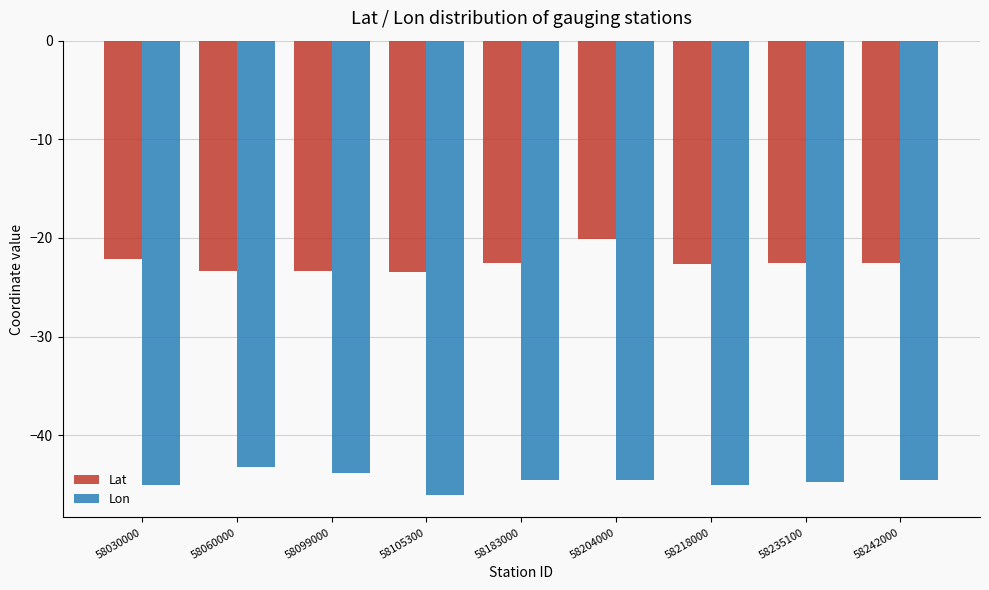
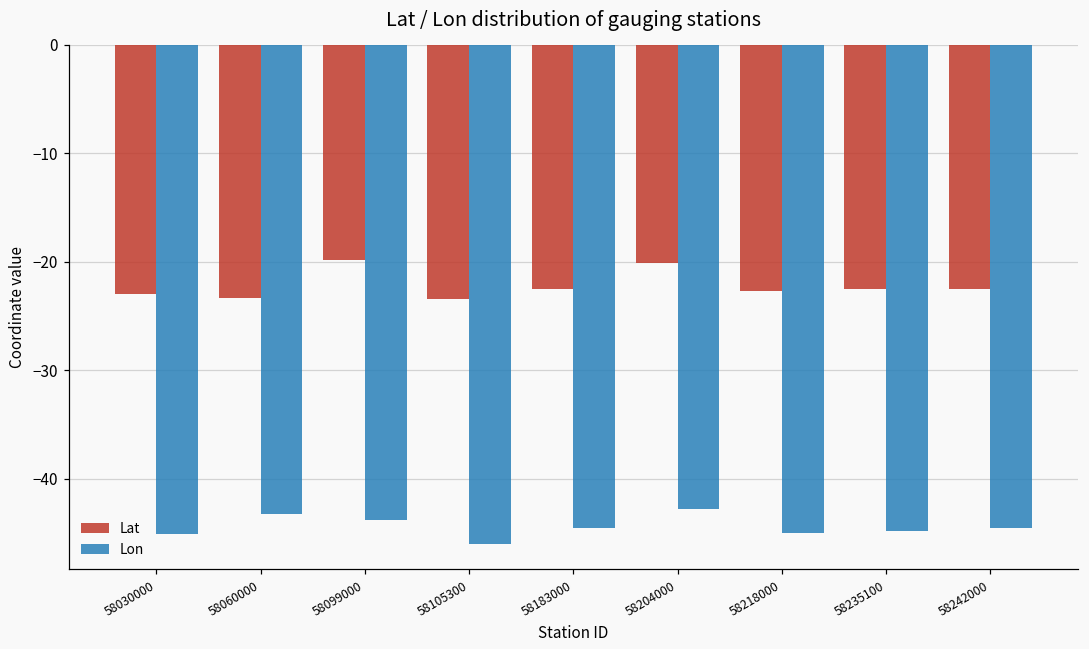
  {
    "Lat": {
-     "58030000": -22,
+     "58030000": -23,
      "58060000": -23,
-     "58099000": -23,
+     "58099000": -20,
      "58105300": -23,
      "58183000": -23,
      "58204000": -20,
      "58218000": -23,
      "58235100": -23,
      "58242000": -23
    },
    "Lon": {
      "58030000": -45,
      "58060000": -43,
      "58099000": -44,
      "58105300": -46,
      "58183000": -45,
-     "58204000": -45,
+     "58204000": -43,
      "58218000": -45,
      "58235100": -45,
      "58242000": -45
    }
  }
